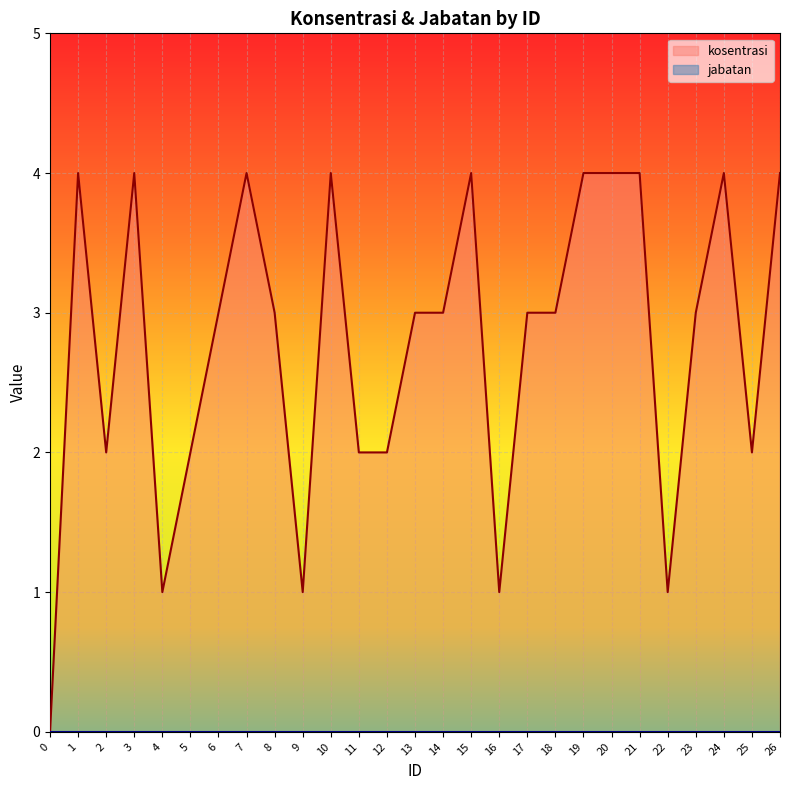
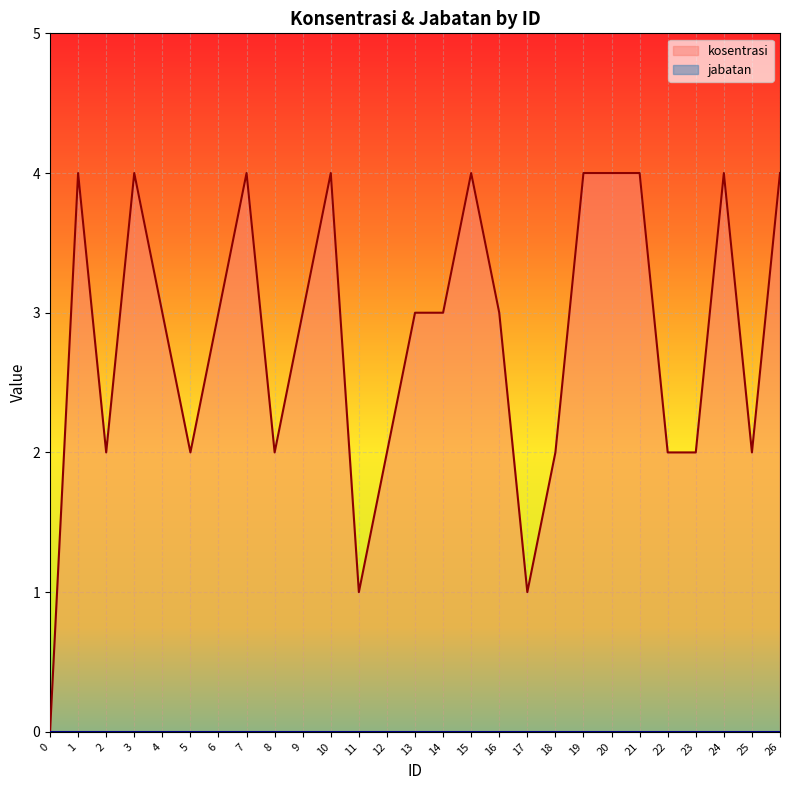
  {
    "kosentrasi": {
      "1": 4,
      "2": 2,
      "3": 4,
-     "4": 1,
+     "4": 3,
      "5": 2,
      "6": 3,
      "7": 4,
-     "8": 3,
-     "9": 1,
+     "8": 2,
+     "9": 3,
      "10": 4,
-     "11": 2,
+     "11": 1,
      "12": 2,
      "13": 3,
      "14": 3,
      "15": 4,
-     "16": 1,
-     "17": 3,
-     "18": 3,
+     "16": 3,
+     "17": 1,
+     "18": 2,
      "19": 4,
      "20": 4,
      "21": 4,
-     "22": 1,
-     "23": 3,
+     "22": 2,
+     "23": 2,
      "24": 4,
      "25": 2,
      "26": 4
    },
    "jabatan": {
      "1": 0,
      "2": 0,
      "3": 0,
      "4": 0,
      "5": 0,
      "6": 0,
      "7": 0,
      "8": 0,
      "9": 0,
      "10": 0,
      "11": 0,
      "12": 0,
      "13": 0,
      "14": 0,
      "15": 0,
      "16": 0,
      "17": 0,
      "18": 0,
      "19": 0,
      "20": 0,
      "21": 0,
      "22": 0,
      "23": 0,
      "24": 0,
      "25": 0,
      "26": 0
    }
  }
